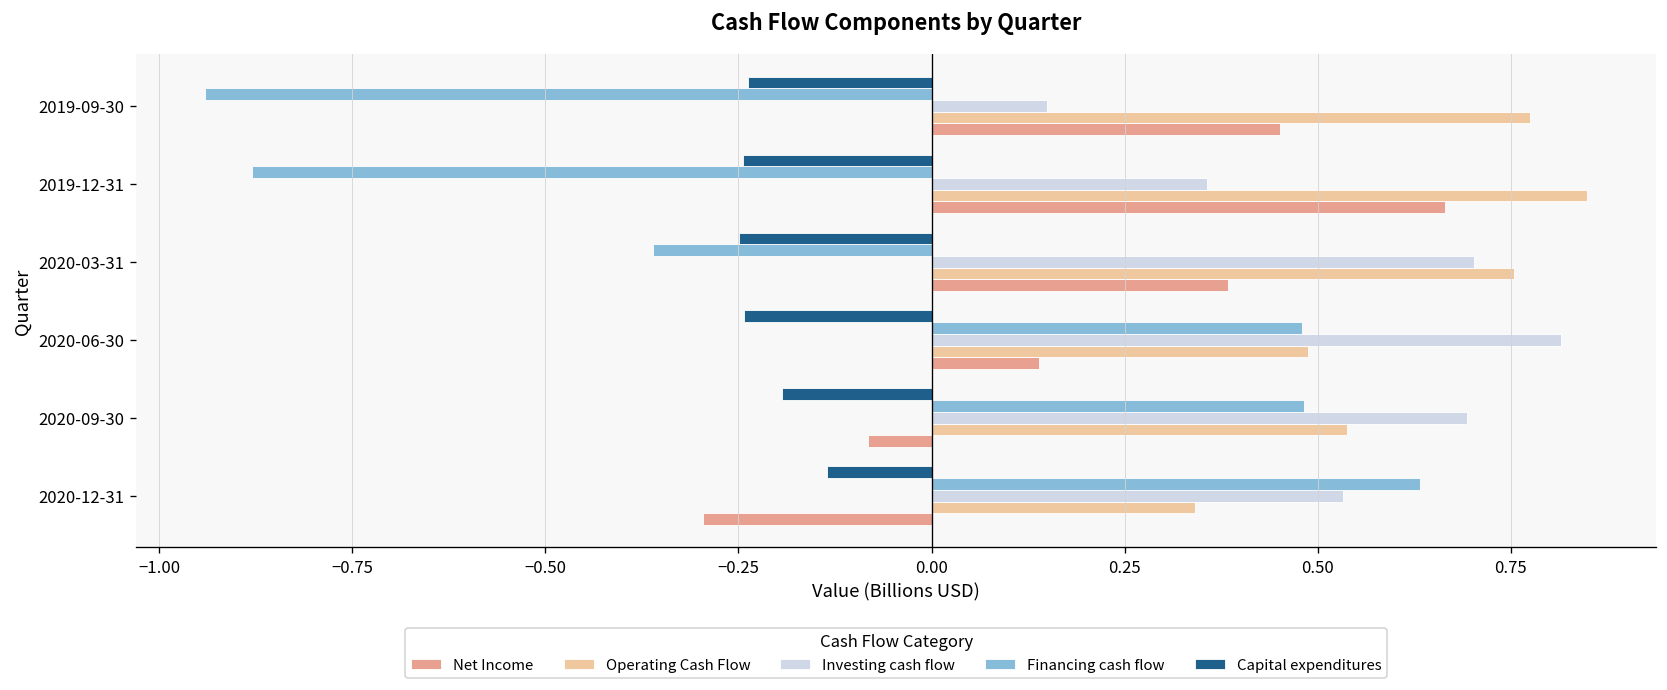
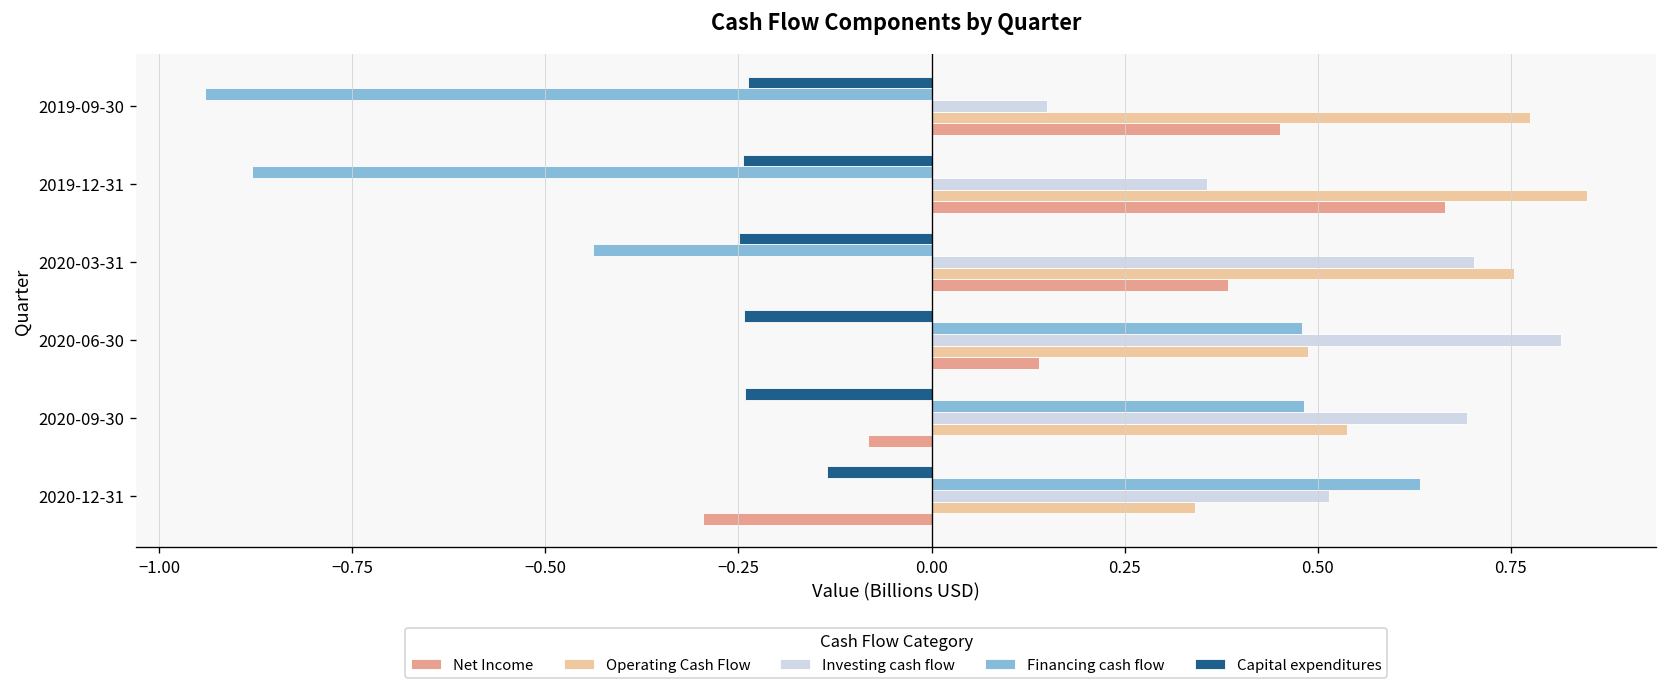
  {
    "Investing cash flow": {
      "2019-09-30": 0.15,
      "2019-12-31": 0.36,
      "2020-03-31": 0.70,
      "2020-06-30": 0.82,
      "2020-09-30": 0.69,
-     "2020-12-31": 0.53
+     "2020-12-31": 0.51
    },
    "Financing cash flow": {
      "2019-09-30": -0.94,
      "2019-12-31": -0.88,
-     "2020-03-31": -0.36,
+     "2020-03-31": -0.44,
      "2020-06-30": 0.48,
      "2020-09-30": 0.48,
      "2020-12-31": 0.63
    },
    "Capital expenditures": {
      "2019-09-30": -0.24,
      "2019-12-31": -0.24,
      "2020-03-31": -0.25,
      "2020-06-30": -0.24,
-     "2020-09-30": -0.19,
+     "2020-09-30": -0.24,
      "2020-12-31": -0.14
    }
  }
